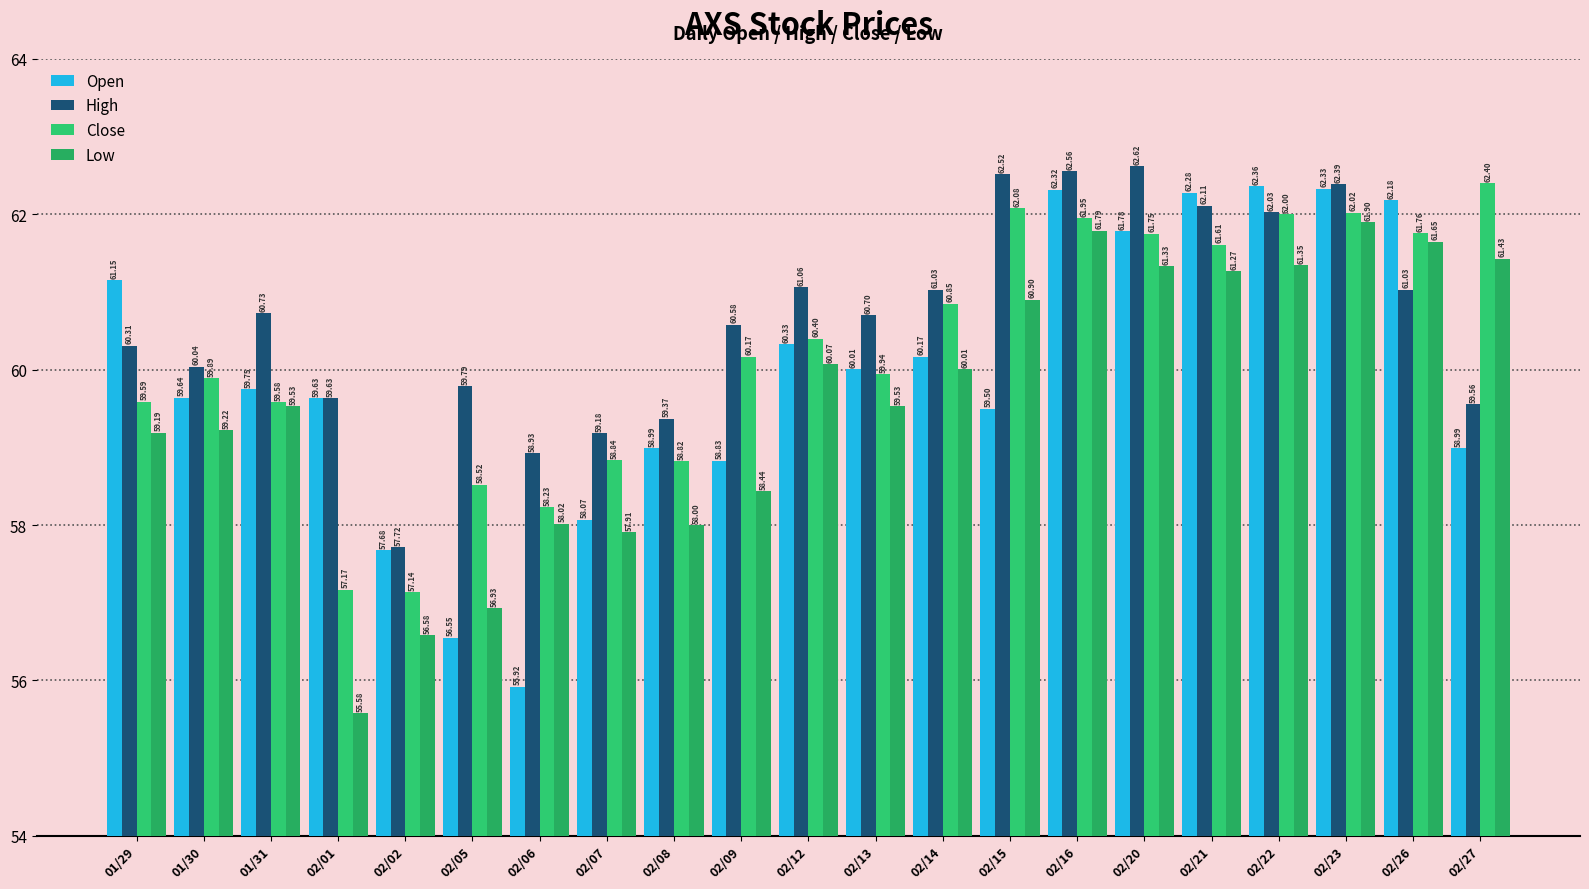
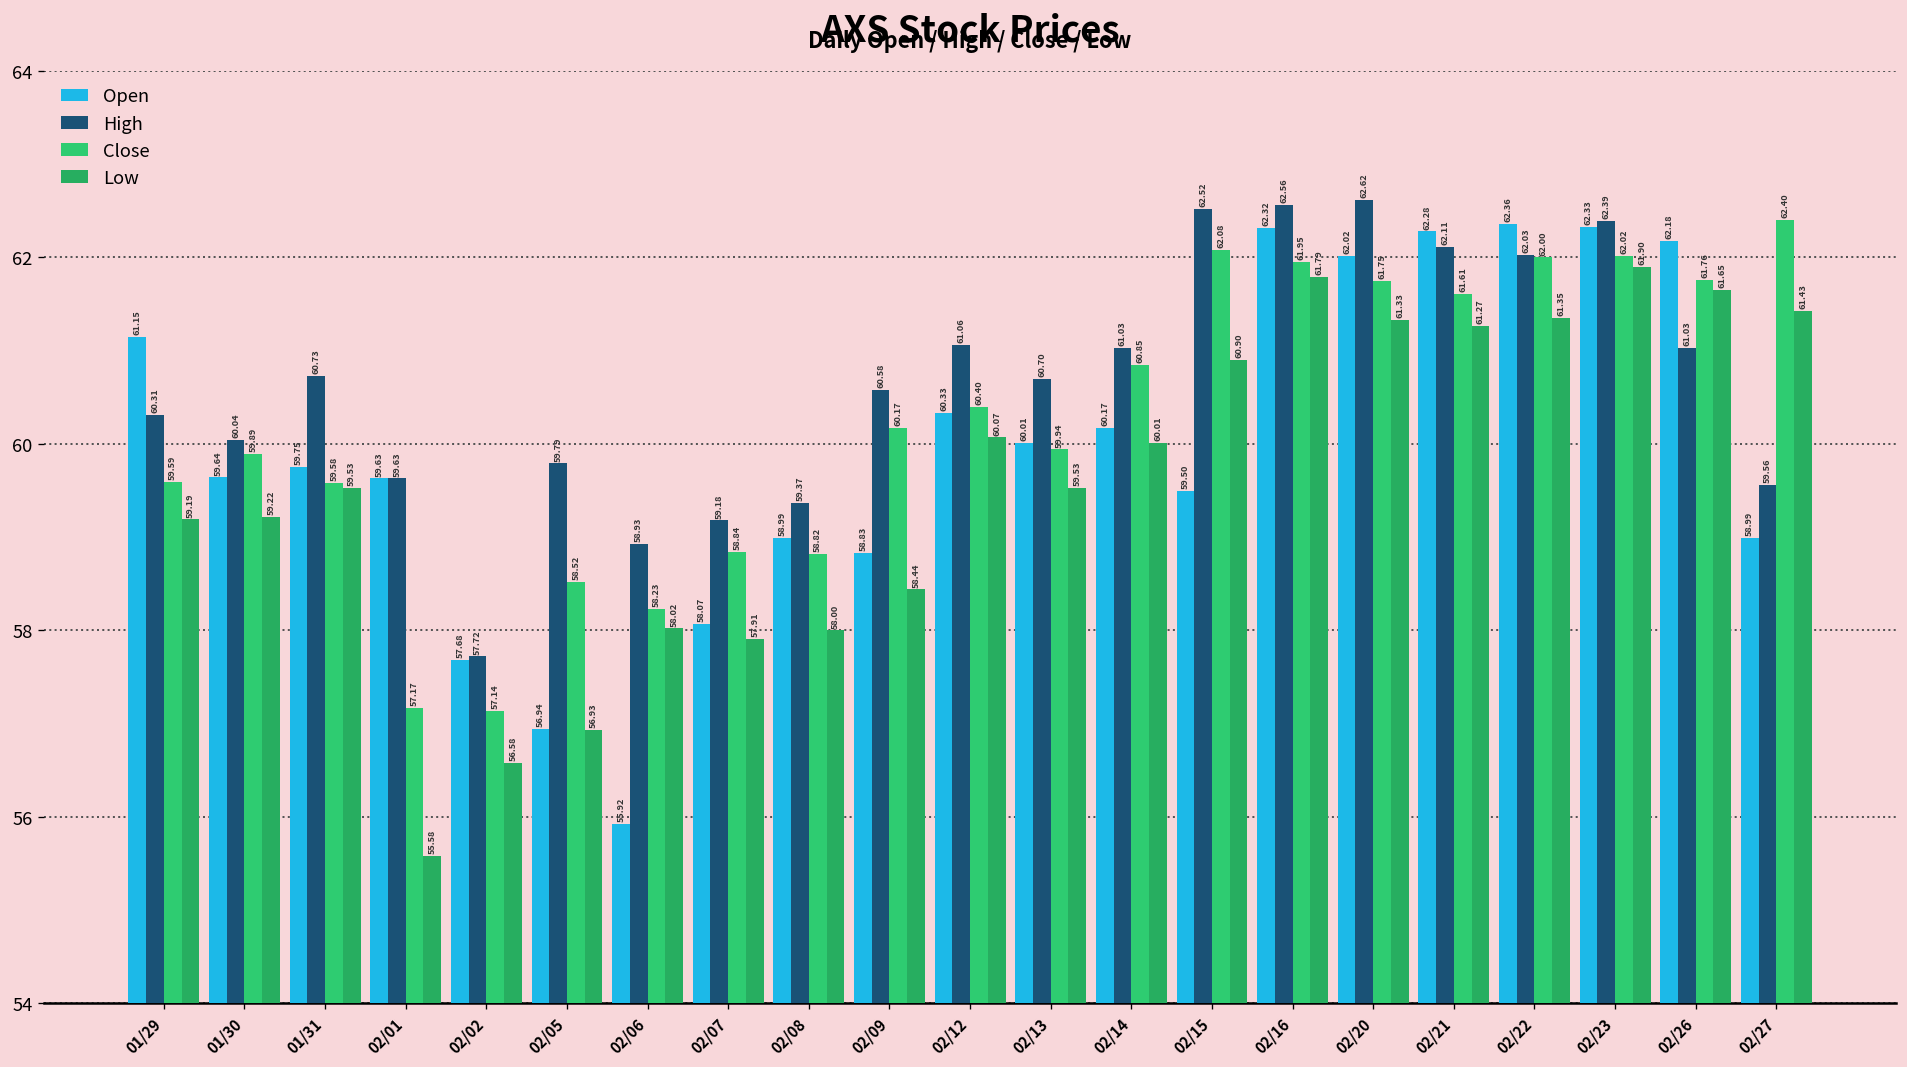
  {
    "Open": {
      "01/29": 61.15,
      "01/30": 59.64,
      "01/31": 59.75,
      "02/01": 59.63,
      "02/02": 57.68,
-     "02/05": 56.55,
+     "02/05": 56.94,
      "02/06": 55.92,
      "02/07": 58.07,
      "02/08": 58.99,
      "02/09": 58.83,
      "02/12": 60.33,
      "02/13": 60.01,
      "02/14": 60.17,
      "02/15": 59.50,
      "02/16": 62.32,
-     "02/20": 61.78,
+     "02/20": 62.02,
      "02/21": 62.28,
      "02/22": 62.36,
      "02/23": 62.33,
      "02/26": 62.18,
      "02/27": 58.99
    },
    "High": {
      "01/29": 60.31,
      "01/30": 60.04,
      "01/31": 60.73,
      "02/01": 59.63,
      "02/02": 57.72,
      "02/05": 59.79,
      "02/06": 58.93,
      "02/07": 59.18,
      "02/08": 59.37,
      "02/09": 60.58,
      "02/12": 61.06,
      "02/13": 60.70,
      "02/14": 61.03,
      "02/15": 62.52,
      "02/16": 62.56,
      "02/20": 62.62,
      "02/21": 62.11,
      "02/22": 62.03,
      "02/23": 62.39,
      "02/26": 61.03,
      "02/27": 59.56
    }
  }
